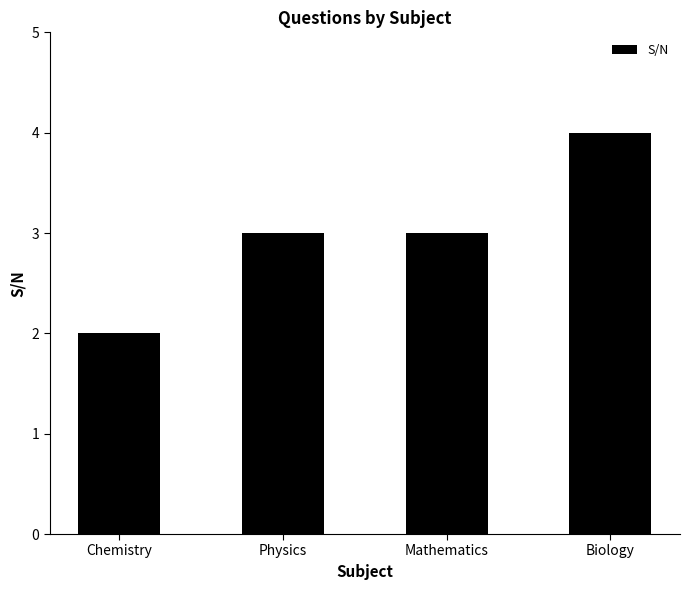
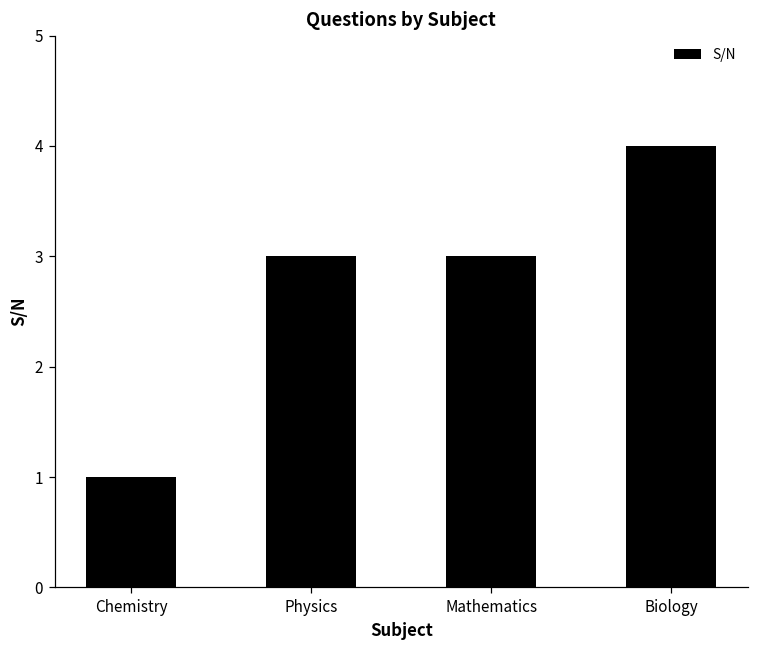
  {
-   "Chemistry": 2,
+   "Chemistry": 1,
    "Physics": 3,
    "Mathematics": 3,
    "Biology": 4
  }
